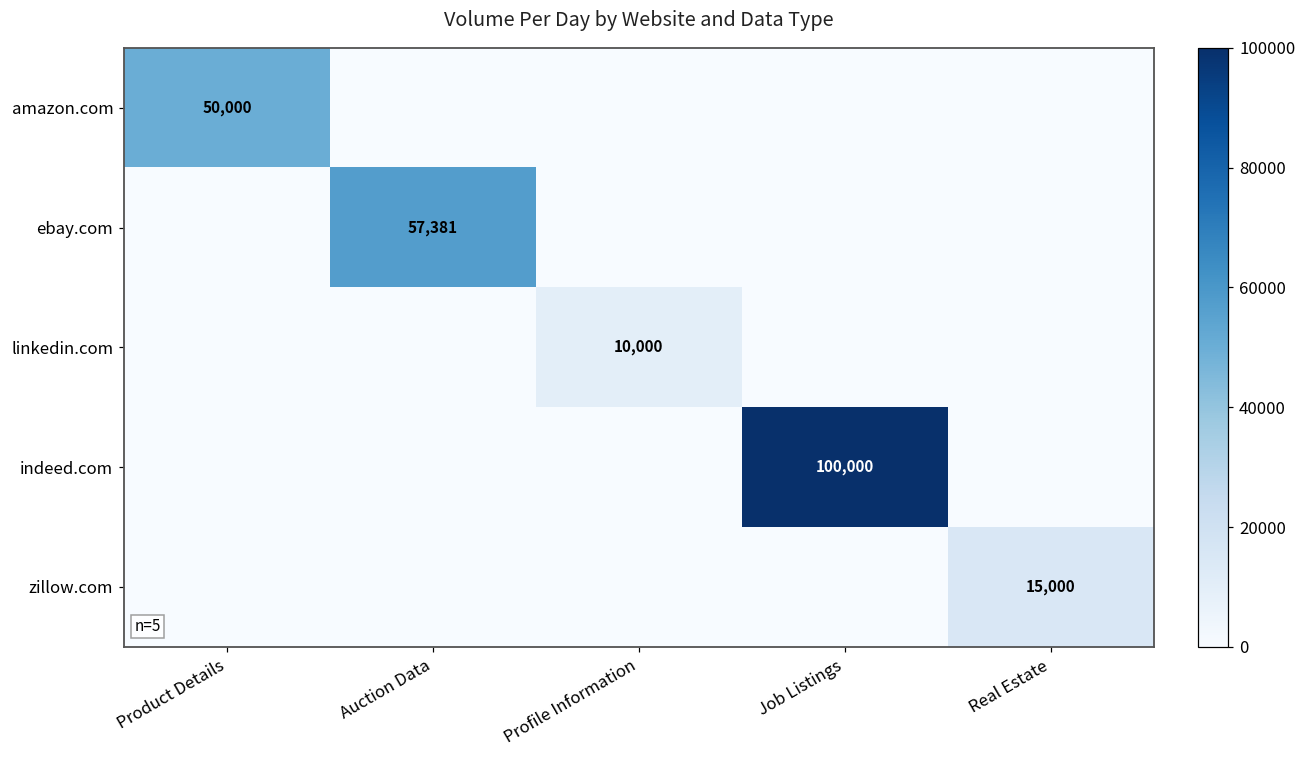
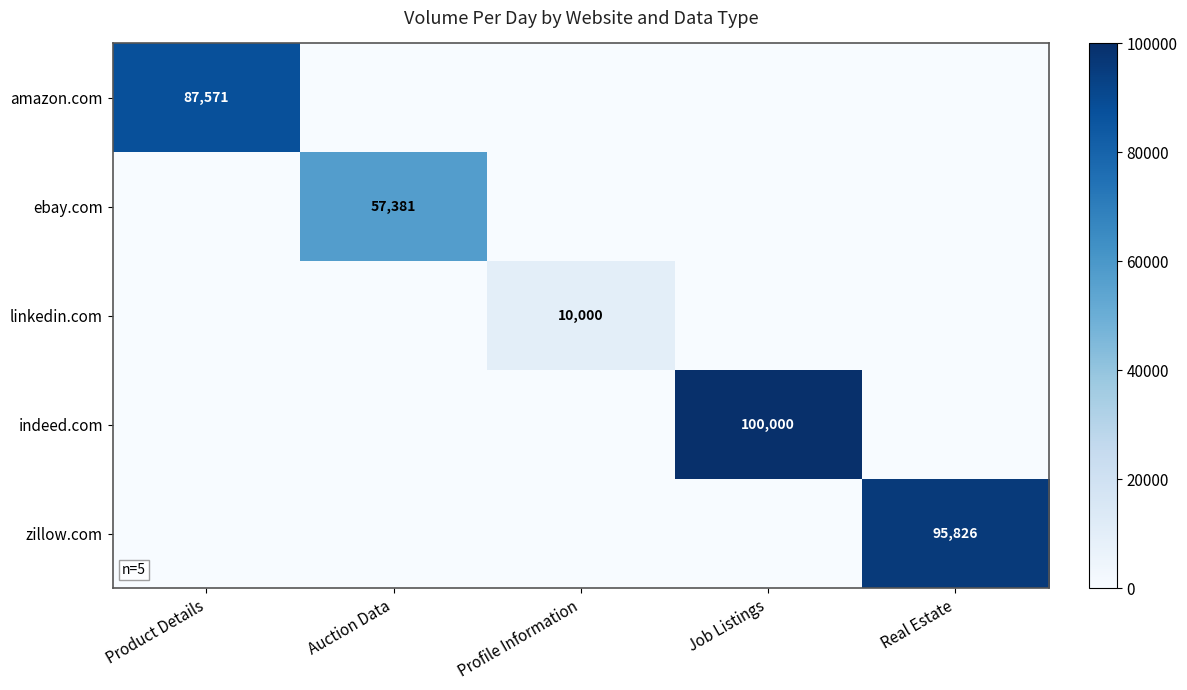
  {
    "amazon.com": {
-     "Product Details": "50,000"
+     "Product Details": "87,571"
    },
    "ebay.com": {
      "Auction Data": "57,381"
    },
    "linkedin.com": {
      "Profile Information": "10,000"
    },
    "indeed.com": {
      "Job Listings": "100,000"
    },
    "zillow.com": {
-     "Real Estate": "15,000"
+     "Real Estate": "95,826"
    }
  }
